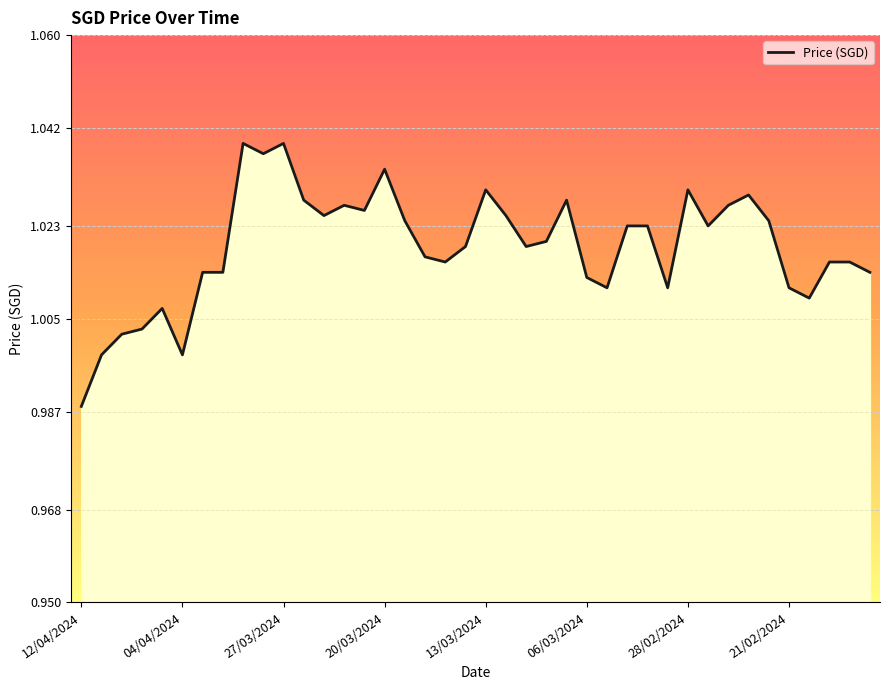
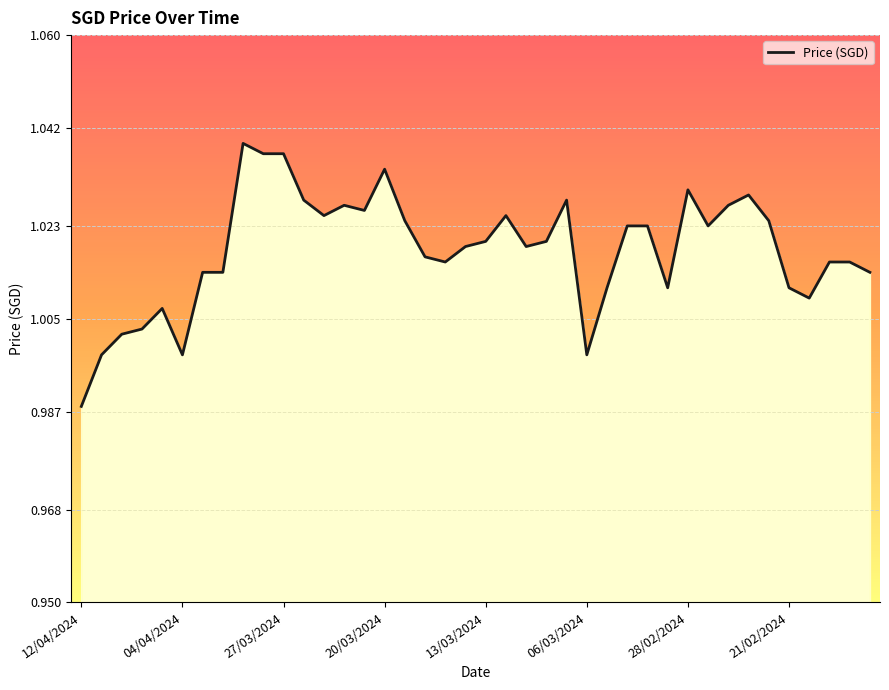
  {
    "12/04/2024": 0.988,
    "04/04/2024": 0.998,
-   "27/03/2024": 1.039,
+   "27/03/2024": 1.037,
    "20/03/2024": 1.034,
-   "13/03/2024": 1.03,
-   "06/03/2024": 1.013,
+   "13/03/2024": 1.02,
+   "06/03/2024": 0.998,
    "28/02/2024": 1.030,
    "21/02/2024": 1.011
  }
